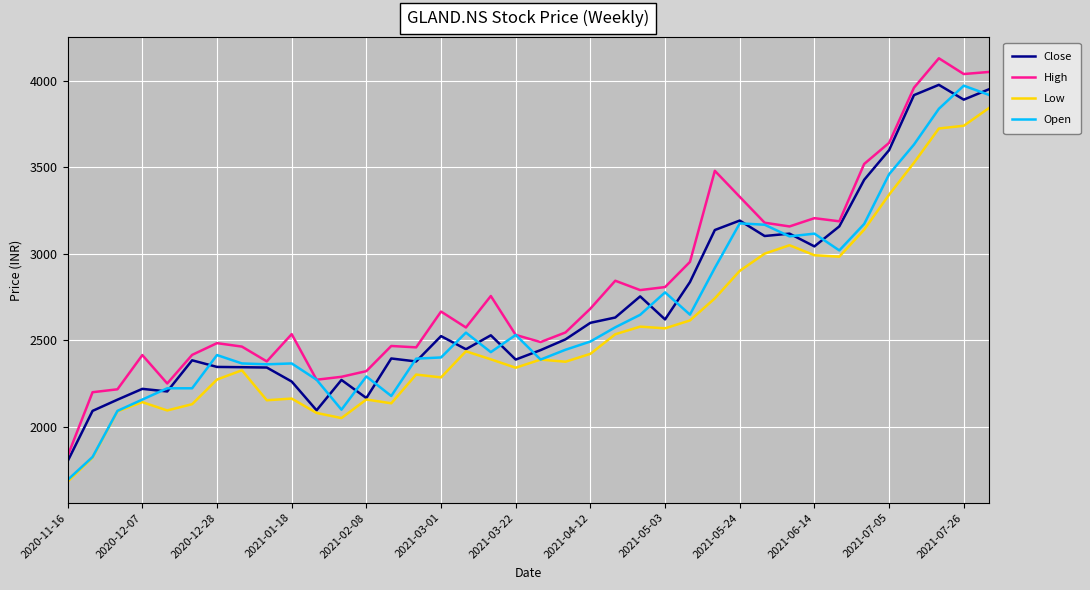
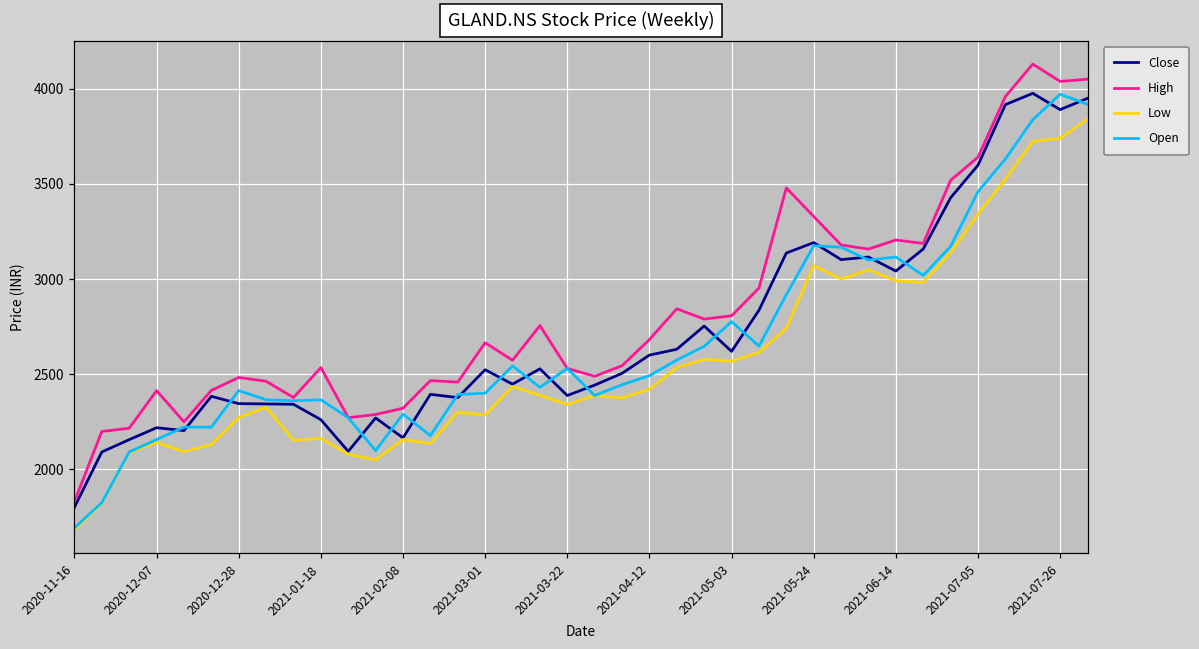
  {
    "Close": {
      "2020-11-16": 1800,
      "2020-12-07": 2220,
      "2020-12-28": 2350,
      "2021-01-18": 2260,
      "2021-03-01": 2520,
      "2021-03-22": 2390,
      "2021-04-12": 2600,
      "2021-05-03": 2620,
      "2021-05-24": 3190,
      "2021-06-14": 3040,
      "2021-07-05": 3600,
      "2021-07-26": 3890
    },
    "High": {
      "2020-11-16": 1830,
      "2020-12-07": 2410,
      "2020-12-28": 2480,
      "2021-01-18": 2530,
      "2021-02-08": 2320,
      "2021-03-01": 2670,
      "2021-04-12": 2680,
      "2021-05-03": 2810,
      "2021-05-24": 3330,
      "2021-06-14": 3210,
      "2021-07-05": 3640,
      "2021-07-26": 4040
    },
    "Low": {
      "2020-12-07": 2140,
      "2020-12-28": 2270,
      "2021-01-18": 2160,
      "2021-03-01": 2280,
      "2021-03-22": 2340,
      "2021-04-12": 2420,
      "2021-05-03": 2570,
-     "2021-05-24": 2900,
+     "2021-05-24": 3070,
      "2021-06-14": 2990,
      "2021-07-05": 3340,
      "2021-07-26": 3740
    },
    "Open": {
      "2020-12-07": 2160,
      "2020-12-28": 2410,
      "2021-01-18": 2370,
      "2021-02-08": 2290,
      "2021-03-01": 2400,
      "2021-04-12": 2490,
      "2021-05-03": 2780,
      "2021-05-24": 3180,
      "2021-06-14": 3120,
      "2021-07-05": 3460,
      "2021-07-26": 3970
    }
  }
